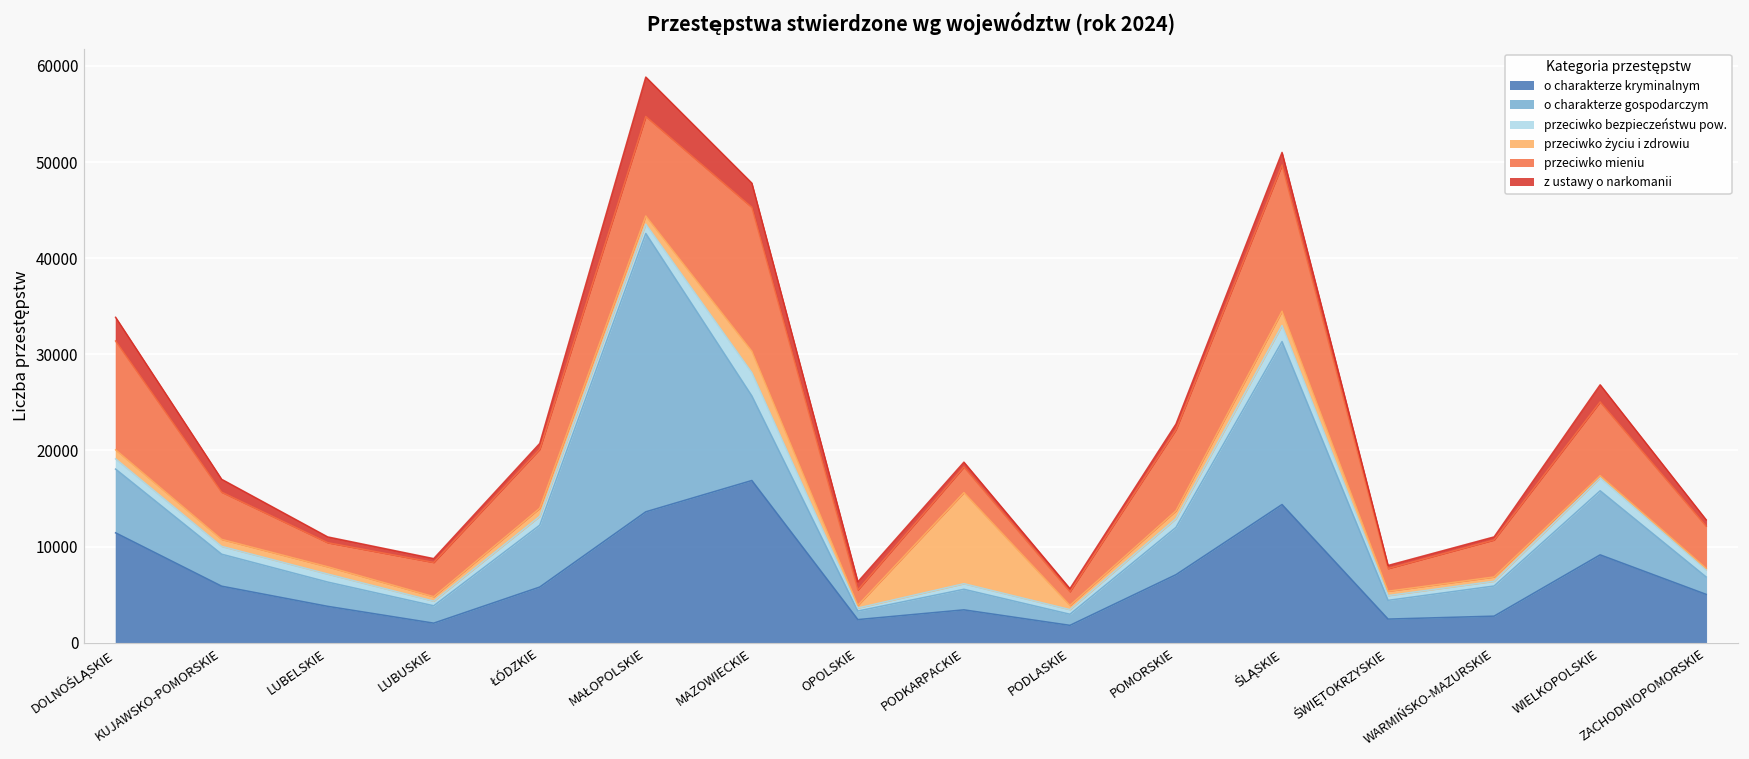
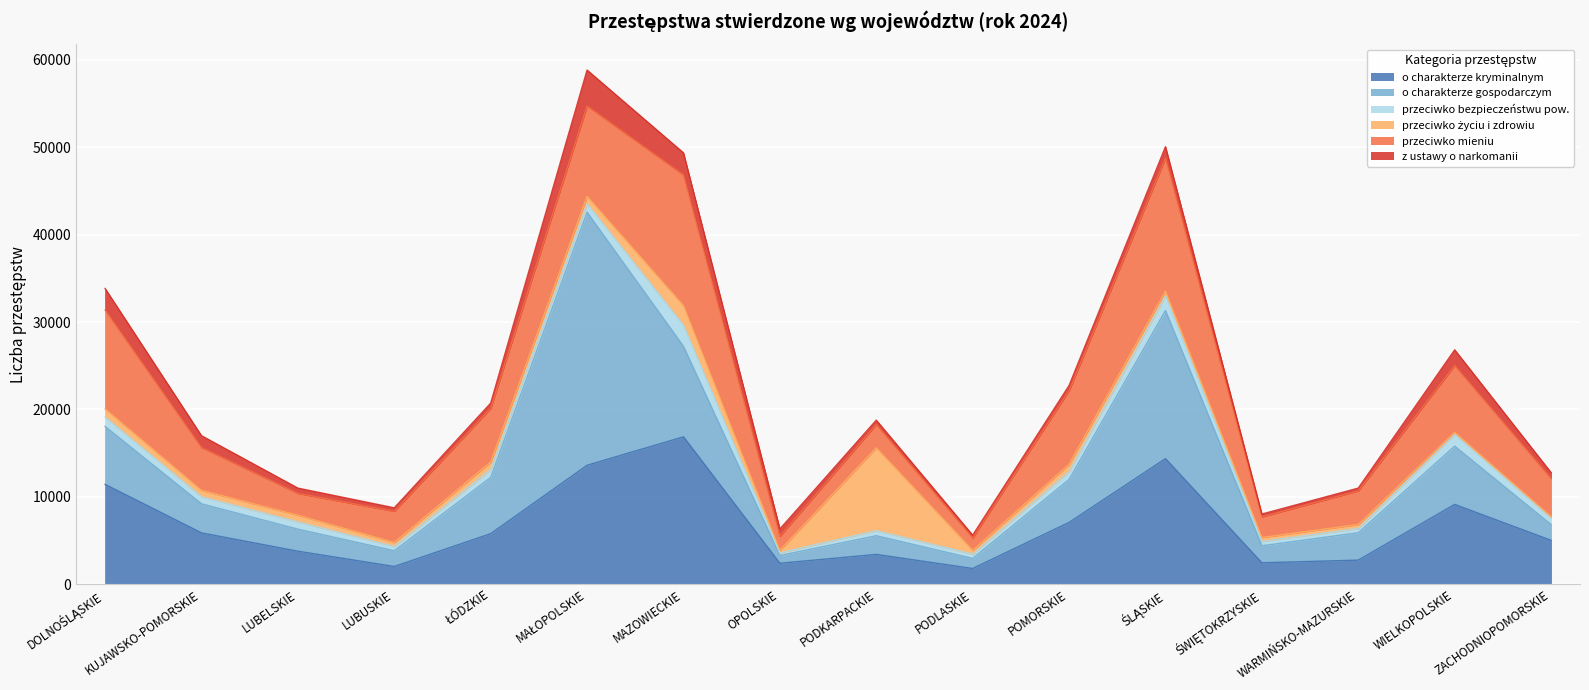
  {
    "o charakterze kryminalnym": {
      "DOLNOŚLĄSKIE": 11000,
      "KUJAWSKO-POMORSKIE": 6000,
      "LUBELSKIE": 4000,
      "LUBUSKIE": 2000,
      "ŁÓDZKIE": 6000,
      "MAŁOPOLSKIE": 14000,
      "MAZOWIECKIE": 17000,
      "OPOLSKIE": 2000,
      "PODKARPACKIE": 3000,
      "PODLASKIE": 2000,
      "POMORSKIE": 7000,
      "ŚLĄSKIE": 14000,
      "ŚWIĘTOKRZYSKIE": 2000,
      "WARMIŃSKO-MAZURSKIE": 3000,
      "WIELKOPOLSKIE": 9000,
      "ZACHODNIOPOMORSKIE": 5000
    },
    "o charakterze gospodarczym": {
      "DOLNOŚLĄSKIE": 7000,
      "KUJAWSKO-POMORSKIE": 3000,
      "LUBELSKIE": 3000,
      "LUBUSKIE": 2000,
      "ŁÓDZKIE": 6000,
      "MAŁOPOLSKIE": 29000,
-     "MAZOWIECKIE": 9000,
+     "MAZOWIECKIE": 10000,
      "OPOLSKIE": 1000,
      "PODKARPACKIE": 2000,
      "PODLASKIE": 1000,
      "POMORSKIE": 5000,
      "ŚLĄSKIE": 17000,
      "ŚWIĘTOKRZYSKIE": 2000,
      "WARMIŃSKO-MAZURSKIE": 3000,
      "WIELKOPOLSKIE": 7000,
      "ZACHODNIOPOMORSKIE": 2000
    },
    "przeciwko bezpieczeństwu pow.": {
      "DOLNOŚLĄSKIE": 1000,
      "KUJAWSKO-POMORSKIE": 1000,
      "LUBELSKIE": 1000,
      "LUBUSKIE": 0,
      "ŁÓDZKIE": 1000,
      "MAŁOPOLSKIE": 1000,
      "MAZOWIECKIE": 2000,
      "PODKARPACKIE": 1000,
      "PODLASKIE": 0,
      "POMORSKIE": 1000,
      "ŚLĄSKIE": 2000,
      "ŚWIĘTOKRZYSKIE": 0,
      "WARMIŃSKO-MAZURSKIE": 0
    },
    "przeciwko życiu i zdrowiu": {
      "DOLNOŚLĄSKIE": 1000,
      "KUJAWSKO-POMORSKIE": 1000,
      "LUBELSKIE": 1000,
      "LUBUSKIE": 0,
      "ŁÓDZKIE": 1000,
      "MAŁOPOLSKIE": 1000,
      "MAZOWIECKIE": 2000,
      "PODKARPACKIE": 9000,
      "PODLASKIE": 0,
      "POMORSKIE": 1000,
-     "ŚLĄSKIE": 1500,
+     "ŚLĄSKIE": 500,
      "ŚWIĘTOKRZYSKIE": 0,
      "WARMIŃSKO-MAZURSKIE": 0
    },
    "przeciwko mieniu": {
      "DOLNOŚLĄSKIE": 11000,
      "KUJAWSKO-POMORSKIE": 5000,
      "LUBELSKIE": 3000,
      "LUBUSKIE": 4000,
      "ŁÓDZKIE": 6000,
      "MAŁOPOLSKIE": 10000,
      "MAZOWIECKIE": 15000,
      "OPOLSKIE": 2000,
      "PODKARPACKIE": 3000,
      "PODLASKIE": 1000,
      "POMORSKIE": 8000,
      "ŚLĄSKIE": 15000,
      "ŚWIĘTOKRZYSKIE": 2000,
      "WARMIŃSKO-MAZURSKIE": 4000,
      "WIELKOPOLSKIE": 8000,
      "ZACHODNIOPOMORSKIE": 4000
    },
    "z ustawy o narkomanii": {
      "DOLNOŚLĄSKIE": 2000,
      "KUJAWSKO-POMORSKIE": 1000,
      "LUBELSKIE": 1000,
      "LUBUSKIE": 0,
      "ŁÓDZKIE": 1000,
      "MAŁOPOLSKIE": 4000,
      "MAZOWIECKIE": 3000,
      "OPOLSKIE": 1000,
      "PODKARPACKIE": 1000,
      "PODLASKIE": 0,
      "POMORSKIE": 1000,
      "ŚLĄSKIE": 1000,
      "ŚWIĘTOKRZYSKIE": 0,
      "WARMIŃSKO-MAZURSKIE": 0,
      "WIELKOPOLSKIE": 2000,
      "ZACHODNIOPOMORSKIE": 1000
    }
  }
